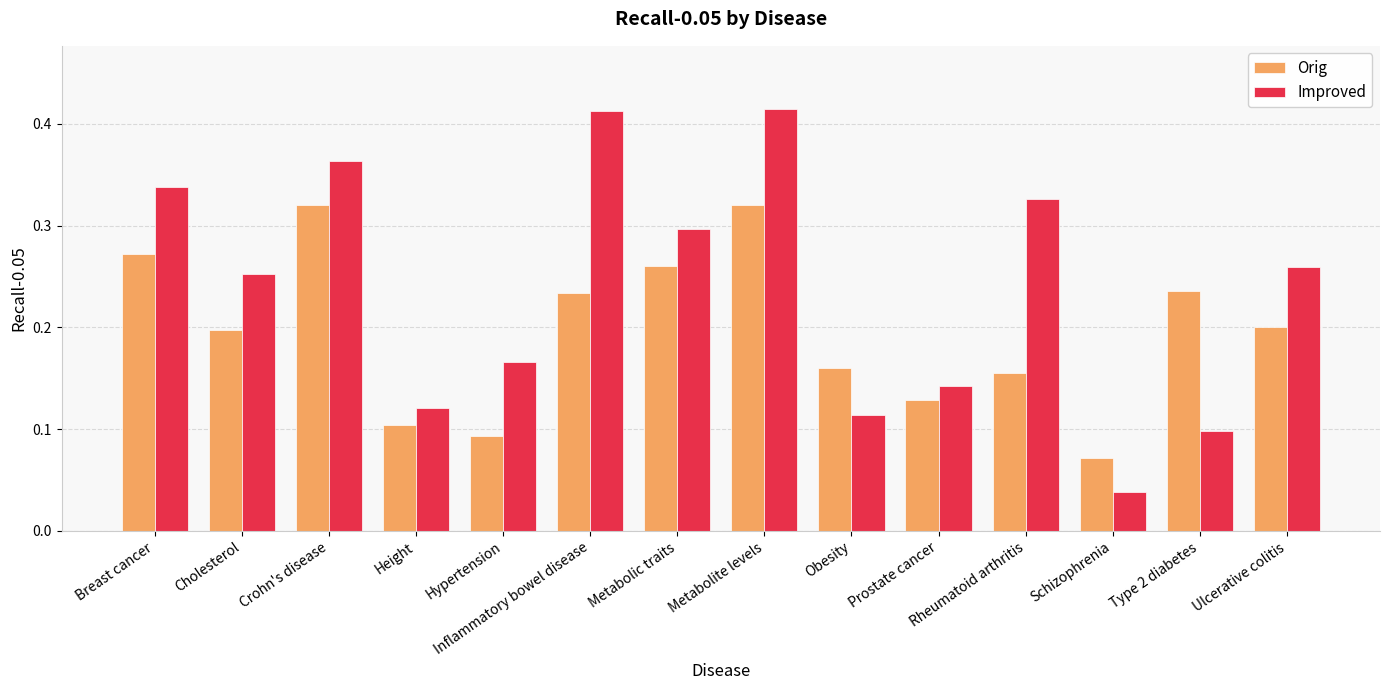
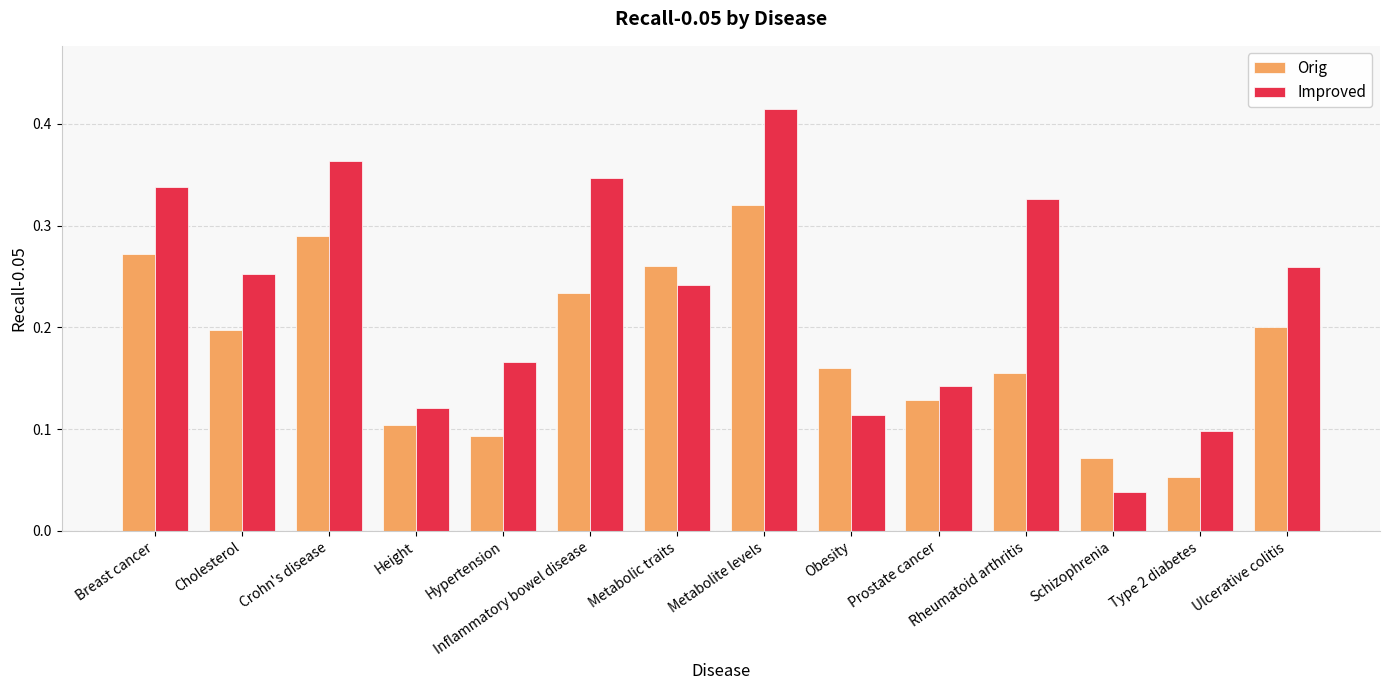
  {
    "Orig": {
      "Breast cancer": 0.272,
      "Cholesterol": 0.197,
-     "Crohn's disease": 0.320,
+     "Crohn's disease": 0.290,
      "Height": 0.105,
      "Hypertension": 0.093,
      "Inflammatory bowel disease": 0.234,
      "Metabolic traits": 0.261,
      "Metabolite levels": 0.321,
      "Obesity": 0.160,
      "Prostate cancer": 0.128,
      "Rheumatoid arthritis": 0.156,
      "Schizophrenia": 0.072,
-     "Type 2 diabetes": 0.235,
+     "Type 2 diabetes": 0.053,
      "Ulcerative colitis": 0.200
    },
    "Improved": {
      "Breast cancer": 0.338,
      "Cholesterol": 0.252,
      "Crohn's disease": 0.364,
      "Height": 0.121,
      "Hypertension": 0.166,
-     "Inflammatory bowel disease": 0.412,
-     "Metabolic traits": 0.297,
+     "Inflammatory bowel disease": 0.347,
+     "Metabolic traits": 0.241,
      "Metabolite levels": 0.415,
      "Obesity": 0.114,
      "Prostate cancer": 0.142,
      "Rheumatoid arthritis": 0.326,
      "Schizophrenia": 0.039,
      "Type 2 diabetes": 0.098,
      "Ulcerative colitis": 0.259
    }
  }
